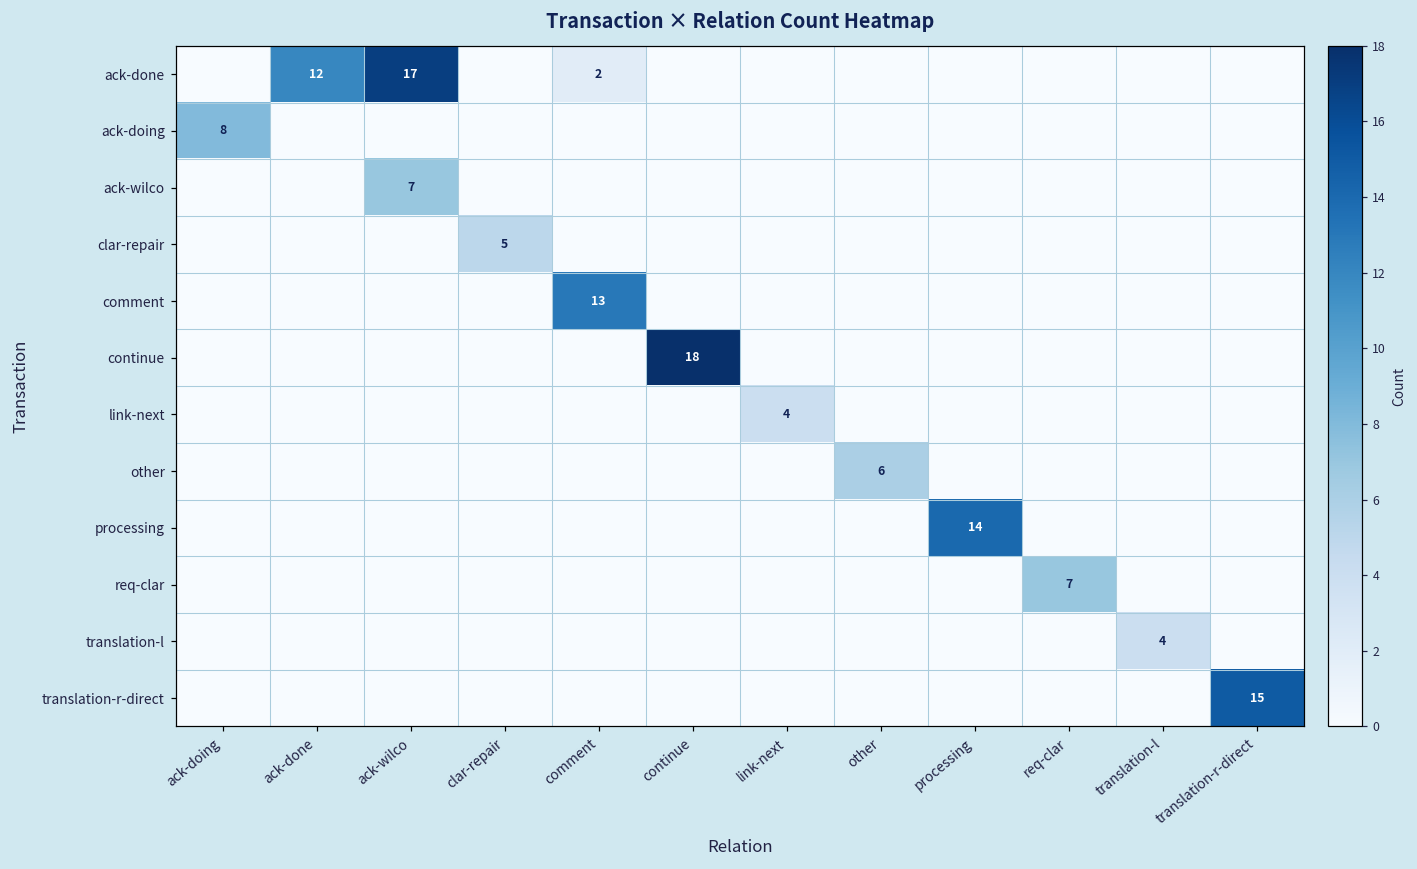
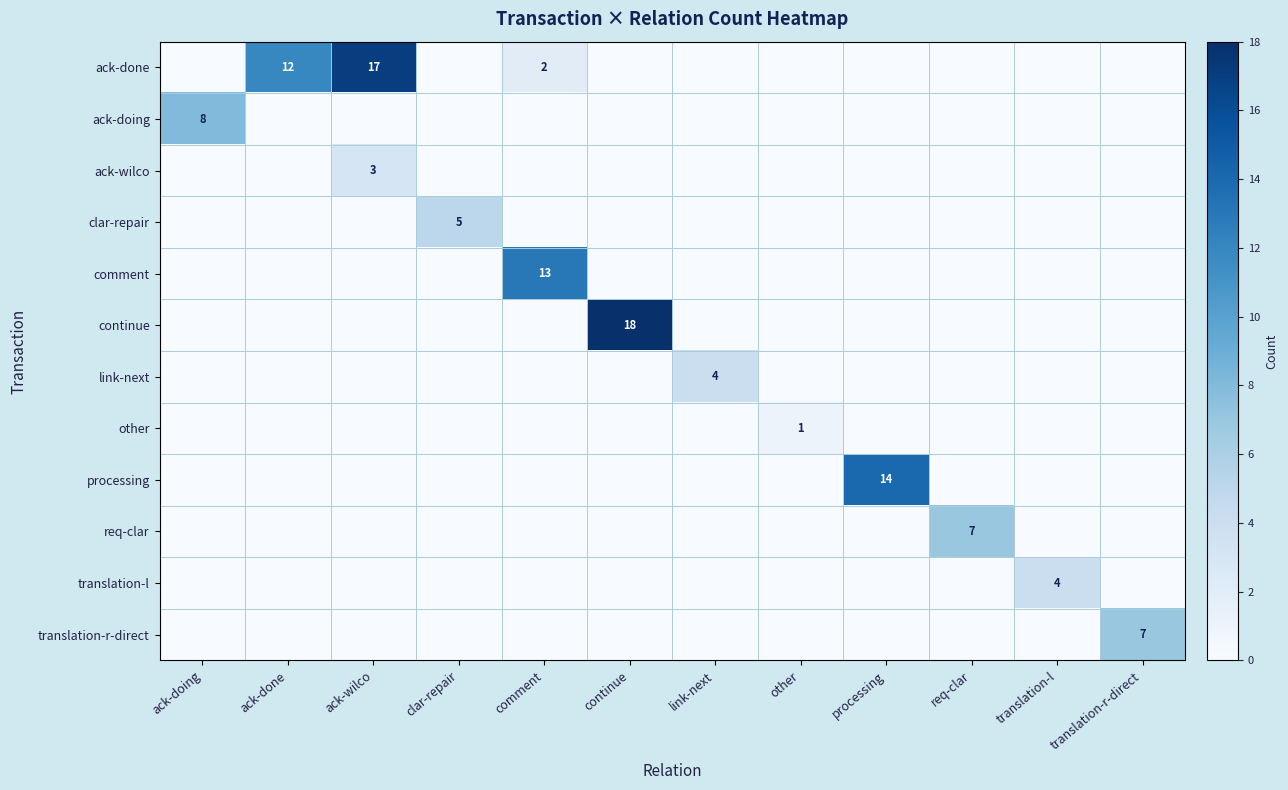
  {
    "ack-done": {
      "ack-done": 12,
      "ack-wilco": 17,
      "comment": 2
    },
    "ack-doing": {
      "ack-doing": 8
    },
    "ack-wilco": {
-     "ack-wilco": 7
+     "ack-wilco": 3
    },
    "clar-repair": {
      "clar-repair": 5
    },
    "comment": {
      "comment": 13
    },
    "continue": {
      "continue": 18
    },
    "link-next": {
      "link-next": 4
    },
    "other": {
-     "other": 6
+     "other": 1
    },
    "processing": {
      "processing": 14
    },
    "req-clar": {
      "req-clar": 7
    },
    "translation-l": {
      "translation-l": 4
    },
    "translation-r-direct": {
-     "translation-r-direct": 15
+     "translation-r-direct": 7
    }
  }
